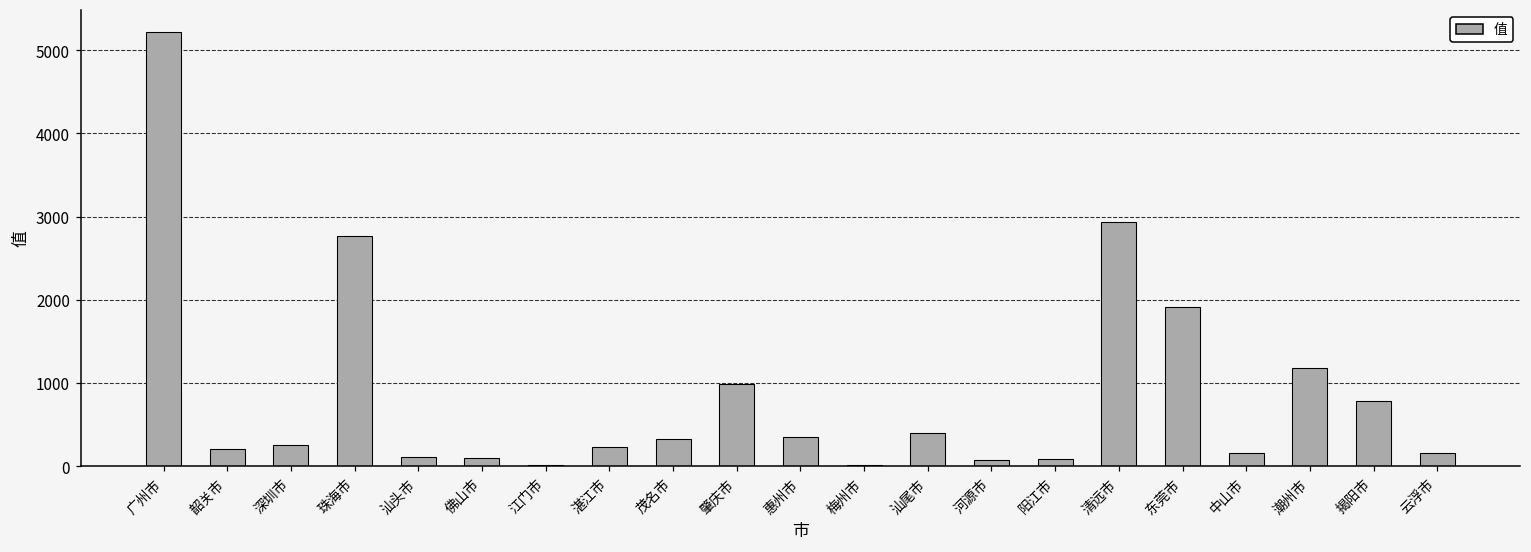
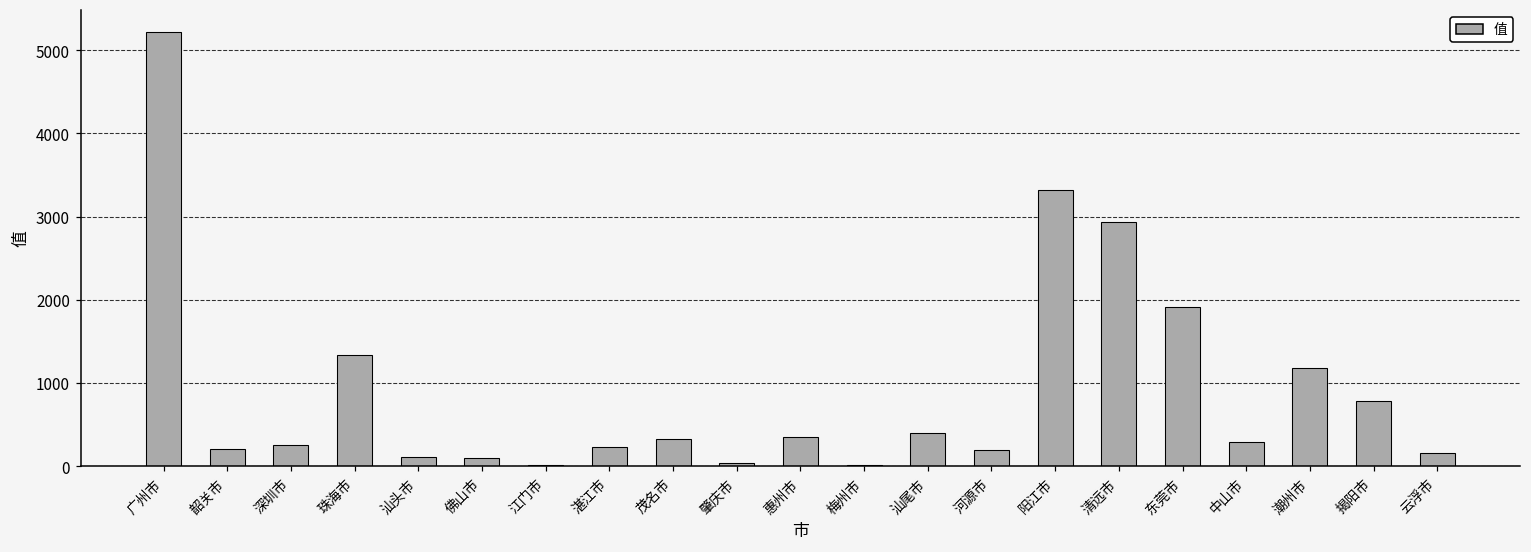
  {
    "广州市": 5200,
    "韶关市": 200,
    "深圳市": 300,
-   "珠海市": 2800,
+   "珠海市": 1300,
    "汕头市": 100,
    "佛山市": 100,
    "湛江市": 200,
    "茂名市": 300,
-   "肇庆市": 1000,
+   "肇庆市": 0,
    "惠州市": 400,
    "汕尾市": 400,
-   "河源市": 100,
-   "阳江市": 100,
+   "河源市": 200,
+   "阳江市": 3300,
    "清远市": 2900,
    "东莞市": 1900,
-   "中山市": 200,
+   "中山市": 300,
    "潮州市": 1200,
    "揭阳市": 800,
    "云浮市": 200
  }
